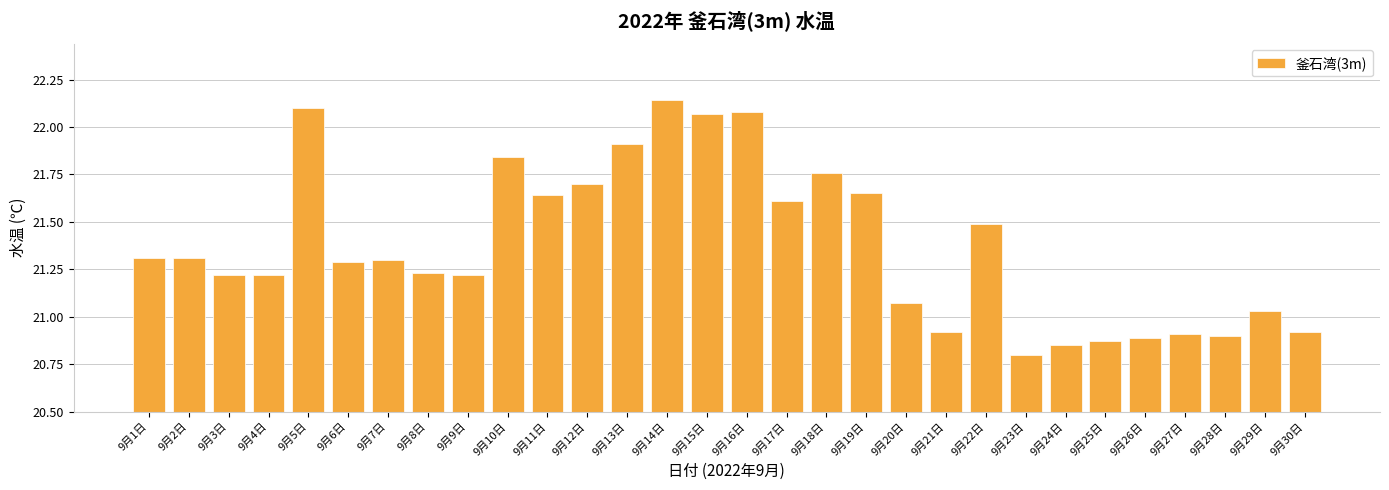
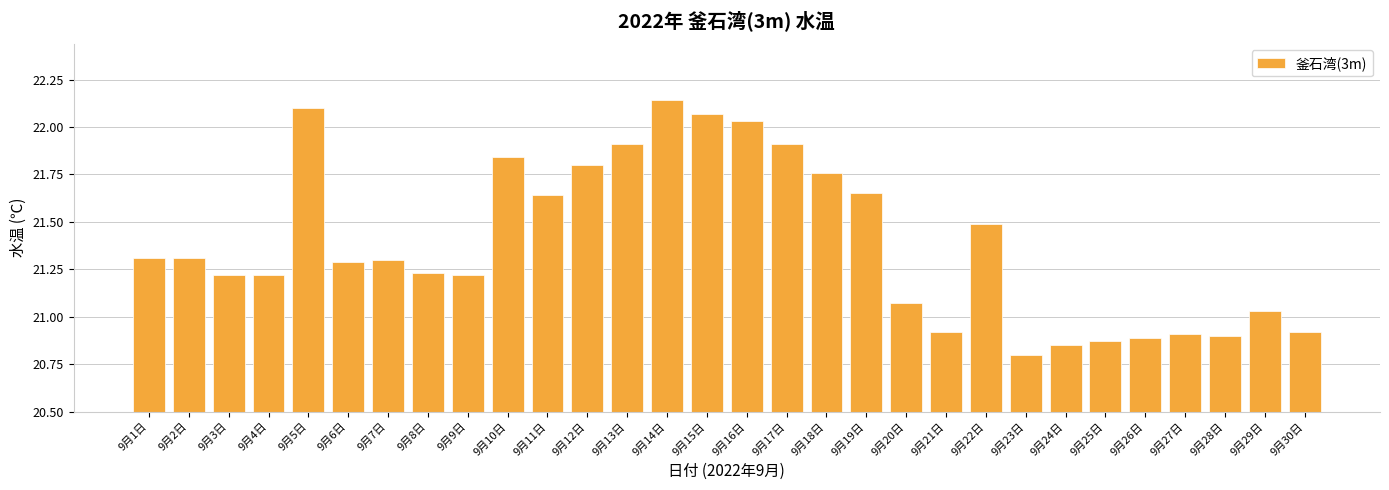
  {
    "9月1日": 21.31,
    "9月2日": 21.31,
    "9月3日": 21.22,
    "9月4日": 21.22,
    "9月5日": 22.10,
    "9月6日": 21.29,
    "9月7日": 21.30,
    "9月8日": 21.23,
    "9月9日": 21.22,
    "9月10日": 21.84,
    "9月11日": 21.64,
-   "9月12日": 21.7,
+   "9月12日": 21.8,
    "9月13日": 21.91,
    "9月14日": 22.14,
    "9月15日": 22.07,
-   "9月16日": 22.08,
-   "9月17日": 21.61,
+   "9月16日": 22.03,
+   "9月17日": 21.91,
    "9月18日": 21.76,
    "9月19日": 21.65,
    "9月20日": 21.07,
    "9月21日": 20.92,
    "9月22日": 21.49,
    "9月23日": 20.80,
    "9月24日": 20.85,
    "9月25日": 20.87,
    "9月26日": 20.89,
    "9月27日": 20.91,
    "9月28日": 20.90,
    "9月29日": 21.03,
    "9月30日": 20.92
  }
